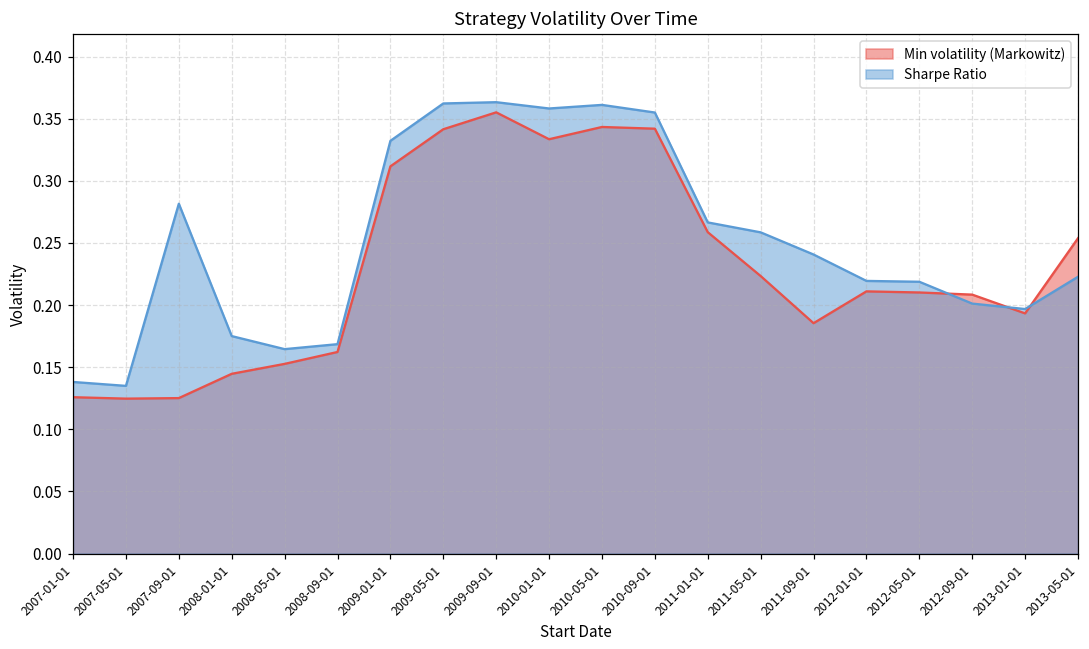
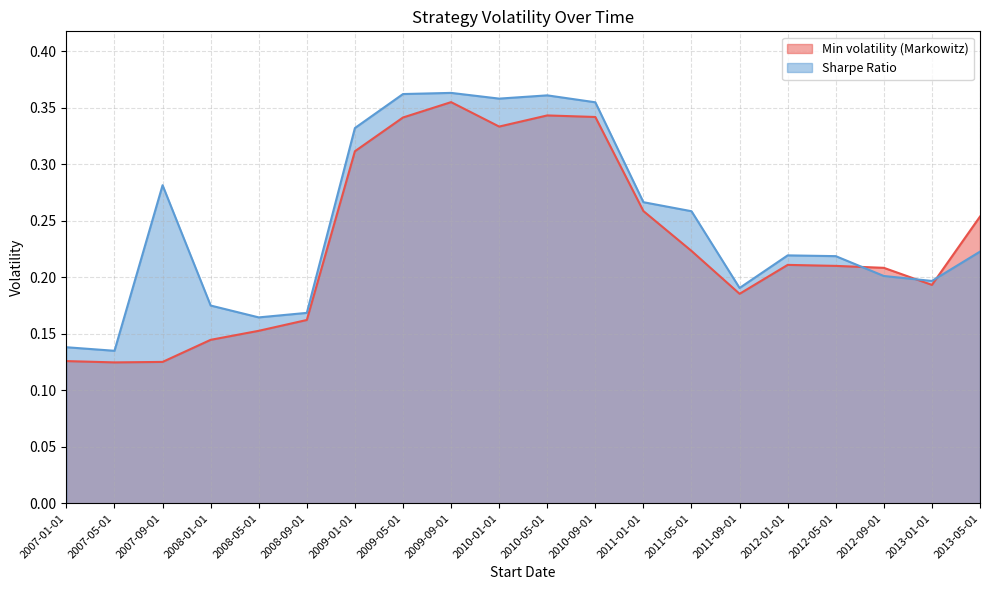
  {
    "Min volatility (Markowitz)": {
      "2007-01-01": 0.126,
      "2007-05-01": 0.125,
      "2007-09-01": 0.125,
      "2008-01-01": 0.145,
      "2008-05-01": 0.153,
      "2008-09-01": 0.162,
      "2009-01-01": 0.312,
      "2009-05-01": 0.341,
      "2009-09-01": 0.355,
      "2010-01-01": 0.333,
      "2010-05-01": 0.343,
      "2010-09-01": 0.342,
      "2011-01-01": 0.259,
      "2011-05-01": 0.223,
      "2011-09-01": 0.185,
      "2012-01-01": 0.211,
      "2012-05-01": 0.210,
      "2012-09-01": 0.208,
      "2013-01-01": 0.193,
      "2013-05-01": 0.254
    },
    "Sharpe Ratio": {
      "2007-01-01": 0.138,
      "2007-05-01": 0.135,
      "2007-09-01": 0.282,
      "2008-01-01": 0.175,
      "2008-05-01": 0.165,
      "2008-09-01": 0.169,
      "2009-01-01": 0.332,
      "2009-05-01": 0.362,
      "2009-09-01": 0.363,
      "2010-01-01": 0.358,
      "2010-05-01": 0.361,
      "2010-09-01": 0.355,
      "2011-01-01": 0.267,
      "2011-05-01": 0.259,
-     "2011-09-01": 0.241,
+     "2011-09-01": 0.191,
      "2012-01-01": 0.219,
      "2012-05-01": 0.219,
      "2012-09-01": 0.201,
      "2013-01-01": 0.197,
      "2013-05-01": 0.223
    }
  }
